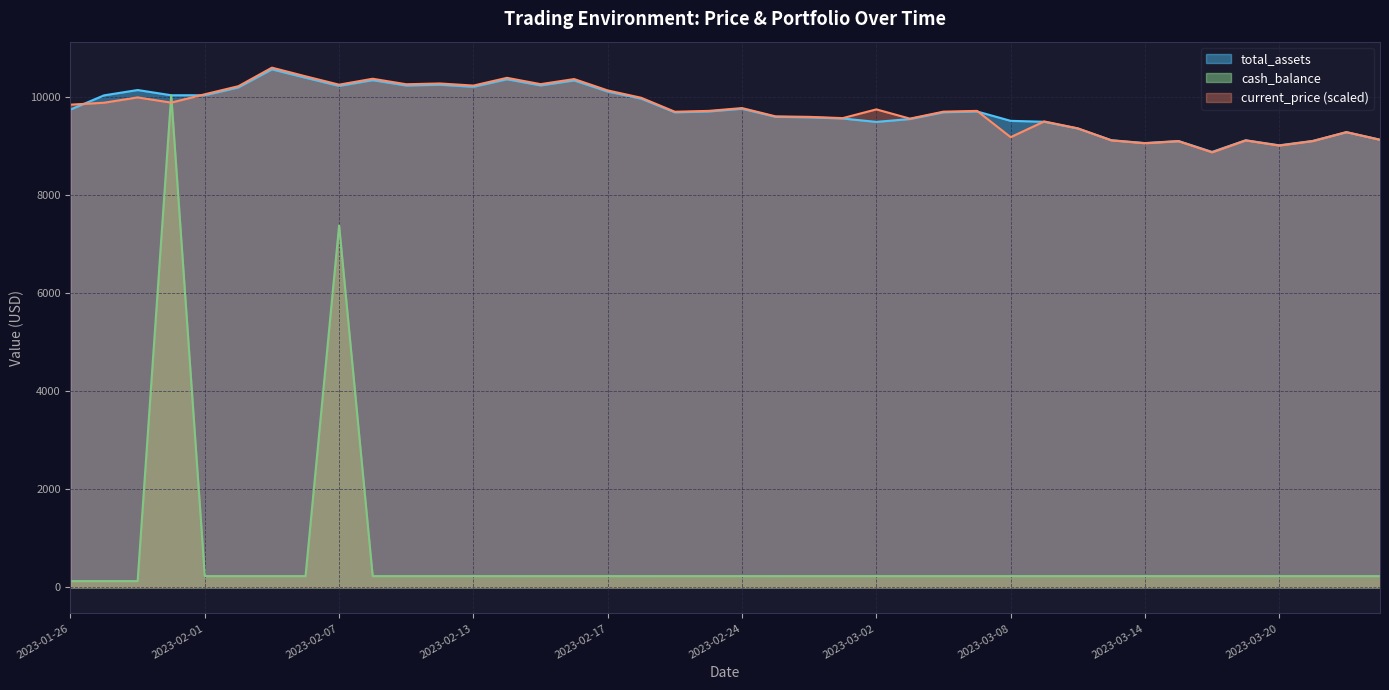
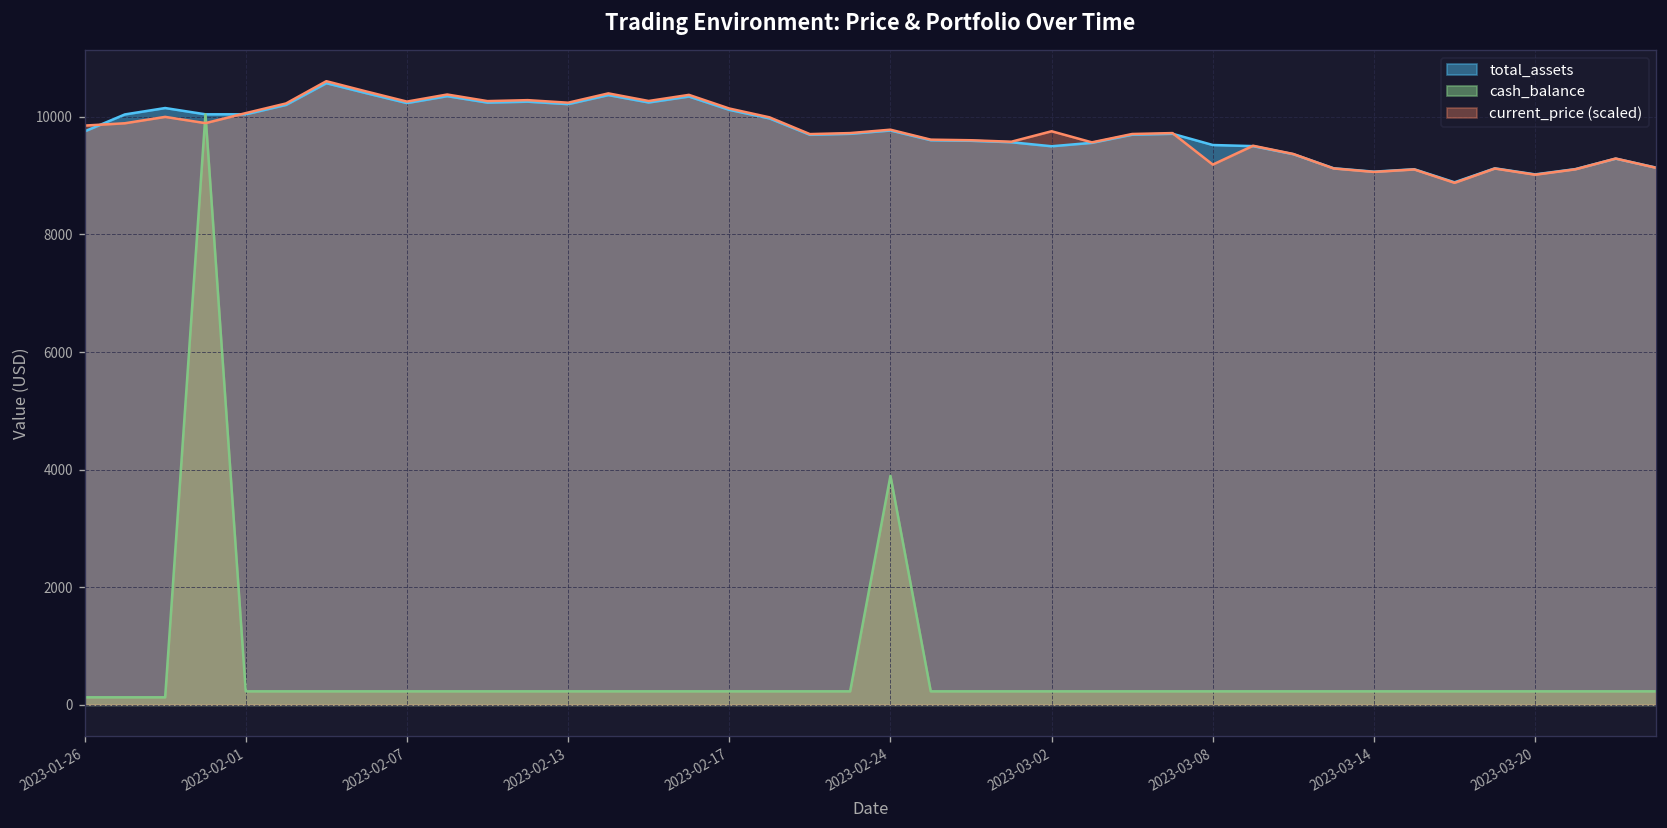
  {
    "total_assets": {
      "2023-01-26": 9800,
      "2023-03-02": 9500,
      "2023-03-08": 9500
    },
    "cash_balance": {
      "2023-01-26": 100,
      "2023-02-01": 200,
-     "2023-02-07": 7400,
+     "2023-02-07": 200,
      "2023-02-13": 200,
      "2023-02-17": 200,
-     "2023-02-24": 200,
+     "2023-02-24": 3900,
      "2023-03-02": 200,
      "2023-03-08": 200,
      "2023-03-14": 200,
      "2023-03-20": 200
    },
    "current_price (scaled)": {
      "2023-01-26": 9800,
      "2023-03-02": 9800,
      "2023-03-08": 9200
    }
  }
